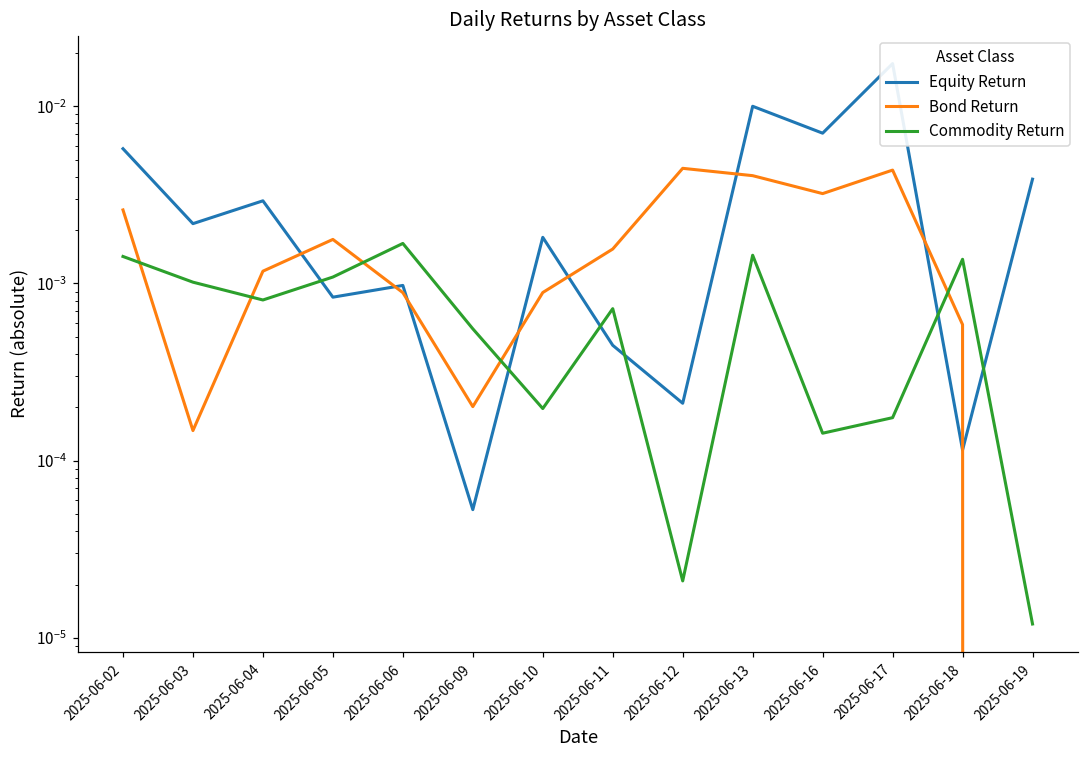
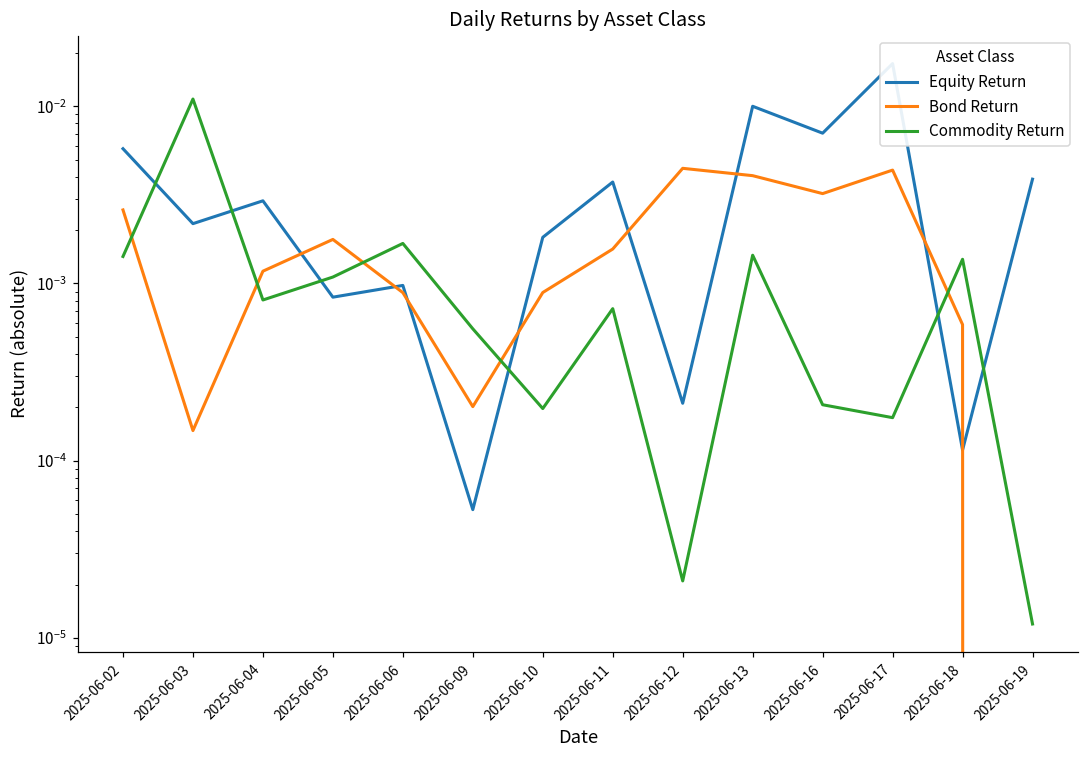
  {
    "Equity Return": {
      "2025-06-02": 0.0058,
      "2025-06-03": 0.0022,
      "2025-06-04": 0.0029,
      "2025-06-05": 0.0008,
      "2025-06-06": 0.0010,
      "2025-06-09": 0.000053,
      "2025-06-10": 0.0018,
-     "2025-06-11": 0.00045,
+     "2025-06-11": 0.0037,
      "2025-06-12": 0.00021,
      "2025-06-13": 0.010,
      "2025-06-16": 0.007,
      "2025-06-18": 0.00012,
      "2025-06-19": 0.0039
    },
    "Bond Return": {
      "2025-06-02": 0.0026,
      "2025-06-03": 0.00015,
      "2025-06-04": 0.0012,
      "2025-06-05": 0.0018,
      "2025-06-06": 0.0009,
      "2025-06-09": 0.00020,
      "2025-06-10": 0.0009,
      "2025-06-11": 0.0016,
      "2025-06-12": 0.0045,
      "2025-06-13": 0.0041,
      "2025-06-16": 0.0032,
      "2025-06-17": 0.0044,
      "2025-06-18": 0.00059
    },
    "Commodity Return": {
      "2025-06-02": 0.0014,
-     "2025-06-03": 0.0010,
+     "2025-06-03": 0.011,
      "2025-06-04": 0.0008,
      "2025-06-05": 0.0011,
      "2025-06-06": 0.0017,
      "2025-06-09": 0.00056,
      "2025-06-10": 0.00020,
      "2025-06-11": 0.0007,
      "2025-06-12": 0.000021,
      "2025-06-13": 0.0014,
-     "2025-06-16": 0.00014,
+     "2025-06-16": 0.00021,
      "2025-06-17": 0.00018,
      "2025-06-18": 0.0014,
      "2025-06-19": 0.000012
    }
  }
